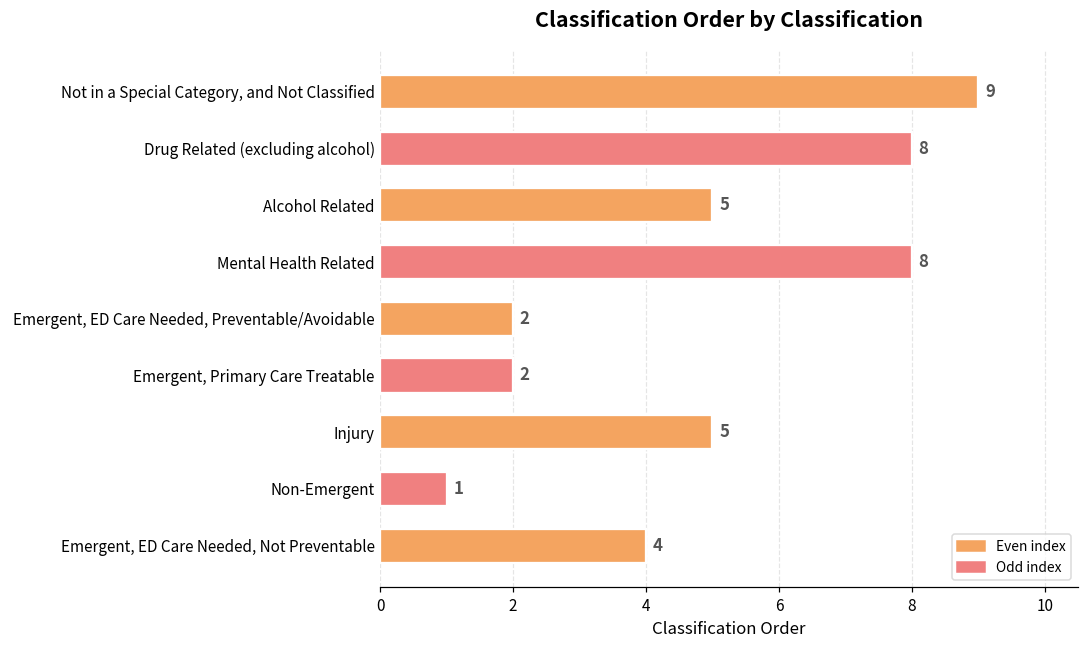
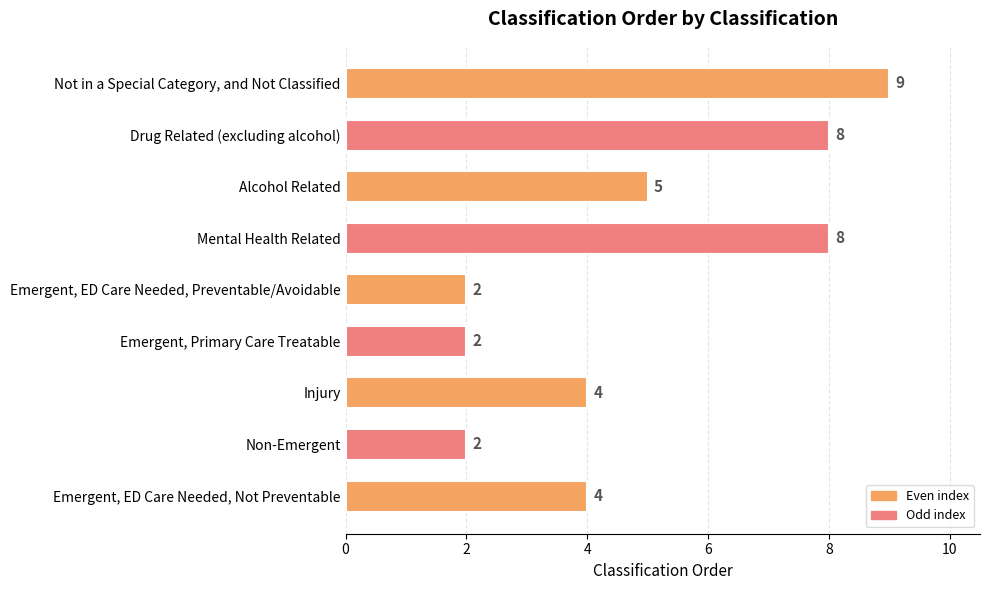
  {
    "Not in a Special Category, and Not Classified": 9,
    "Drug Related (excluding alcohol)": 8,
    "Alcohol Related": 5,
    "Mental Health Related": 8,
    "Emergent, ED Care Needed, Preventable/Avoidable": 2,
    "Emergent, Primary Care Treatable": 2,
-   "Injury": 5,
-   "Non-Emergent": 1,
+   "Injury": 4,
+   "Non-Emergent": 2,
    "Emergent, ED Care Needed, Not Preventable": 4
  }
